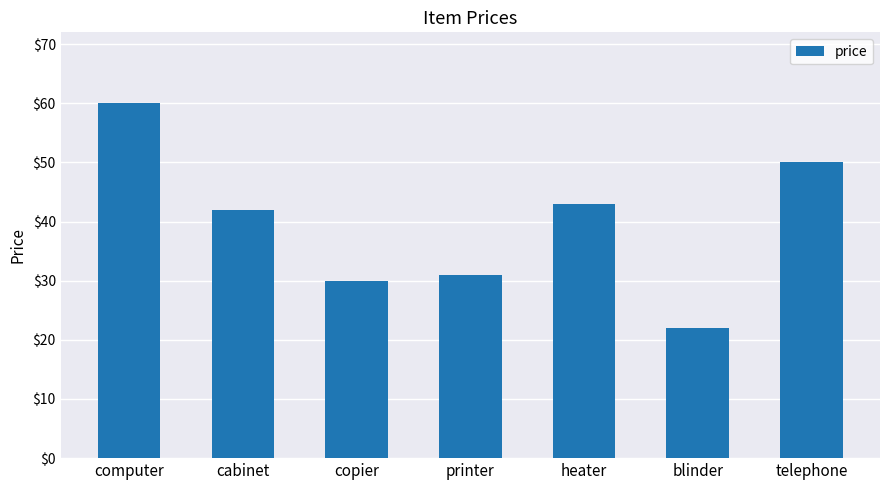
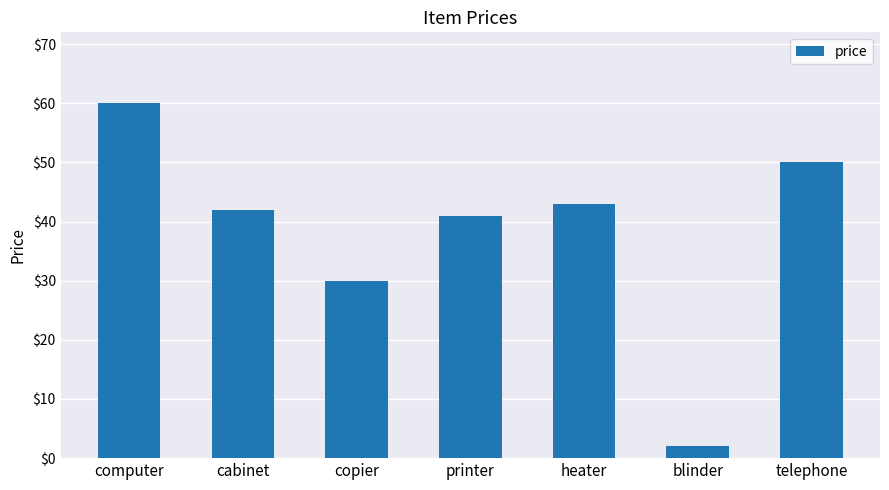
  {
    "computer": "$60",
    "cabinet": "$42",
    "copier": "$30",
-   "printer": "$31",
+   "printer": "$41",
    "heater": "$43",
-   "blinder": "$22",
+   "blinder": "$2",
    "telephone": "$50"
  }
